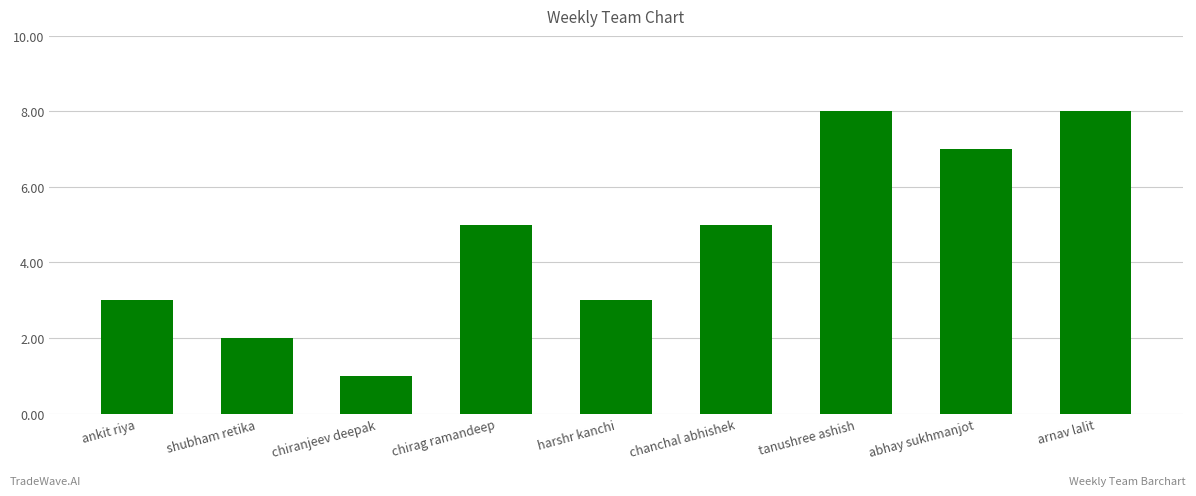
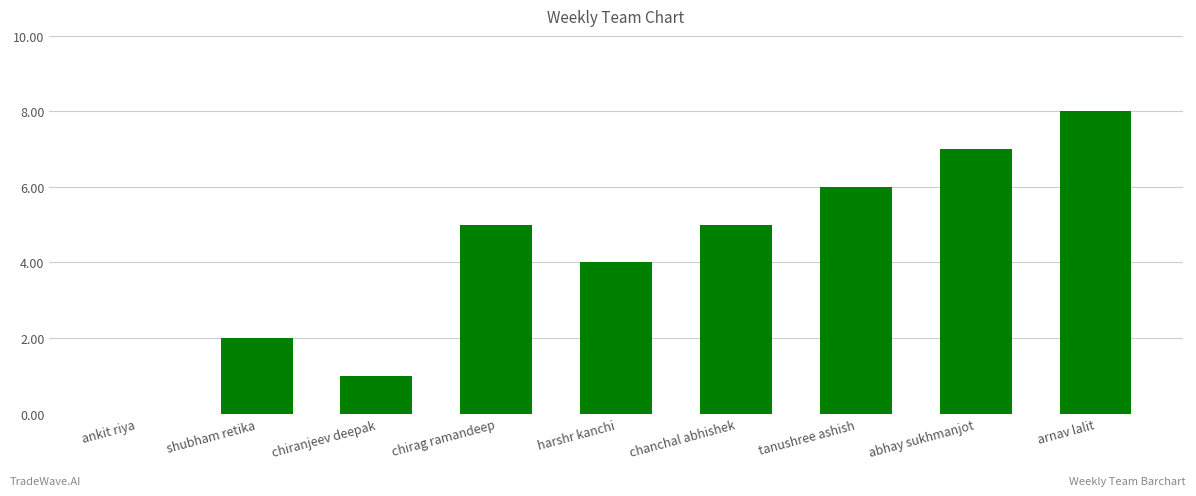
  {
-   "ankit riya": 3,
+   "ankit riya": 0,
    "shubham retika": 2,
    "chiranjeev deepak": 1,
    "chirag ramandeep": 5,
-   "harshr kanchi": 3,
+   "harshr kanchi": 4,
    "chanchal abhishek": 5,
-   "tanushree ashish": 8,
+   "tanushree ashish": 6,
    "abhay sukhmanjot": 7,
    "arnav lalit": 8
  }
